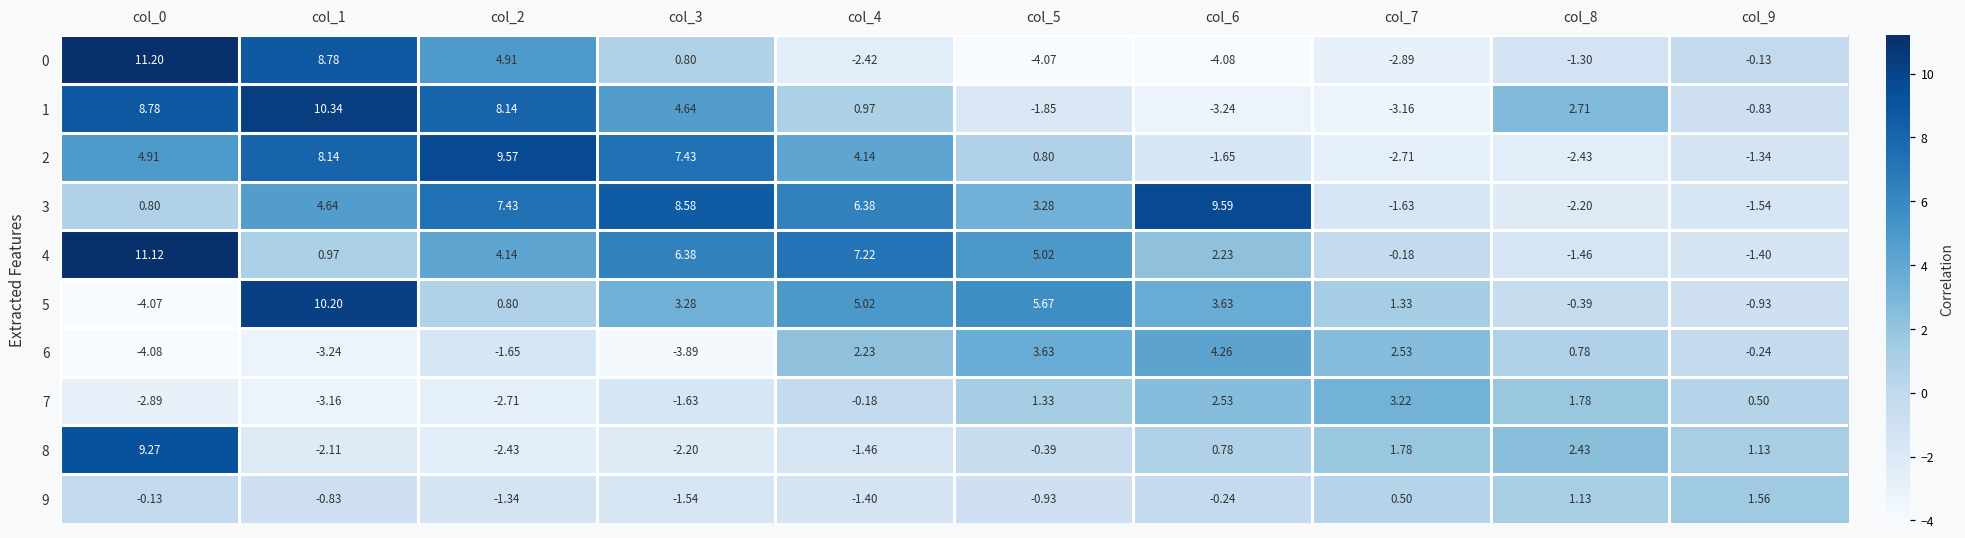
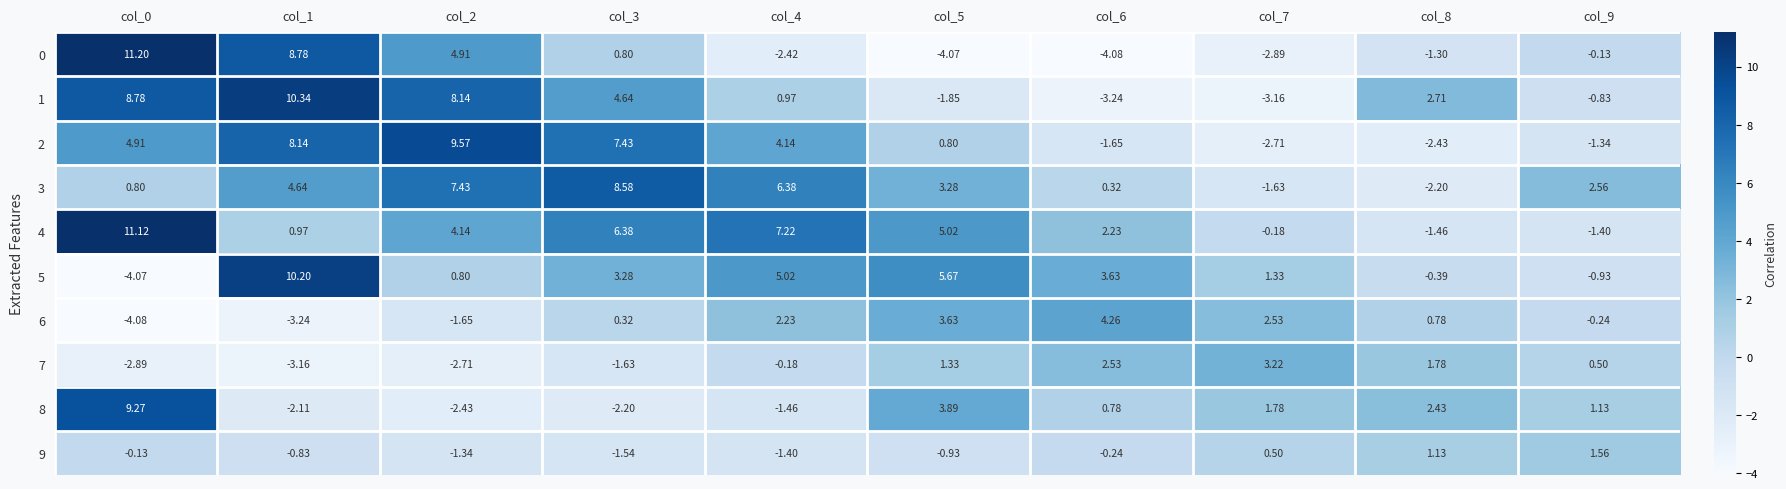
  {
    "0": {
      "col_0": 11.20,
      "col_1": 8.78,
      "col_2": 4.91,
      "col_3": 0.80,
      "col_4": -2.42,
      "col_5": -4.07,
      "col_6": -4.08,
      "col_7": -2.89,
      "col_8": -1.30,
      "col_9": -0.13
    },
    "1": {
      "col_0": 8.78,
      "col_1": 10.34,
      "col_2": 8.14,
      "col_3": 4.64,
      "col_4": 0.97,
      "col_5": -1.85,
      "col_6": -3.24,
      "col_7": -3.16,
      "col_8": 2.71,
      "col_9": -0.83
    },
    "2": {
      "col_0": 4.91,
      "col_1": 8.14,
      "col_2": 9.57,
      "col_3": 7.43,
      "col_4": 4.14,
      "col_5": 0.80,
      "col_6": -1.65,
      "col_7": -2.71,
      "col_8": -2.43,
      "col_9": -1.34
    },
    "3": {
      "col_0": 0.80,
      "col_1": 4.64,
      "col_2": 7.43,
      "col_3": 8.58,
      "col_4": 6.38,
      "col_5": 3.28,
-     "col_6": 9.59,
+     "col_6": 0.32,
      "col_7": -1.63,
      "col_8": -2.20,
-     "col_9": -1.54
+     "col_9": 2.56
    },
    "4": {
      "col_0": 11.12,
      "col_1": 0.97,
      "col_2": 4.14,
      "col_3": 6.38,
      "col_4": 7.22,
      "col_5": 5.02,
      "col_6": 2.23,
      "col_7": -0.18,
      "col_8": -1.46,
      "col_9": -1.40
    },
    "5": {
      "col_0": -4.07,
      "col_1": 10.20,
      "col_2": 0.80,
      "col_3": 3.28,
      "col_4": 5.02,
      "col_5": 5.67,
      "col_6": 3.63,
      "col_7": 1.33,
      "col_8": -0.39,
      "col_9": -0.93
    },
    "6": {
      "col_0": -4.08,
      "col_1": -3.24,
      "col_2": -1.65,
-     "col_3": -3.89,
+     "col_3": 0.32,
      "col_4": 2.23,
      "col_5": 3.63,
      "col_6": 4.26,
      "col_7": 2.53,
      "col_8": 0.78,
      "col_9": -0.24
    },
    "7": {
      "col_0": -2.89,
      "col_1": -3.16,
      "col_2": -2.71,
      "col_3": -1.63,
      "col_4": -0.18,
      "col_5": 1.33,
      "col_6": 2.53,
      "col_7": 3.22,
      "col_8": 1.78,
      "col_9": 0.50
    },
    "8": {
      "col_0": 9.27,
      "col_1": -2.11,
      "col_2": -2.43,
      "col_3": -2.20,
      "col_4": -1.46,
-     "col_5": -0.39,
+     "col_5": 3.89,
      "col_6": 0.78,
      "col_7": 1.78,
      "col_8": 2.43,
      "col_9": 1.13
    },
    "9": {
      "col_0": -0.13,
      "col_1": -0.83,
      "col_2": -1.34,
      "col_3": -1.54,
      "col_4": -1.40,
      "col_5": -0.93,
      "col_6": -0.24,
      "col_7": 0.50,
      "col_8": 1.13,
      "col_9": 1.56
    }
  }
